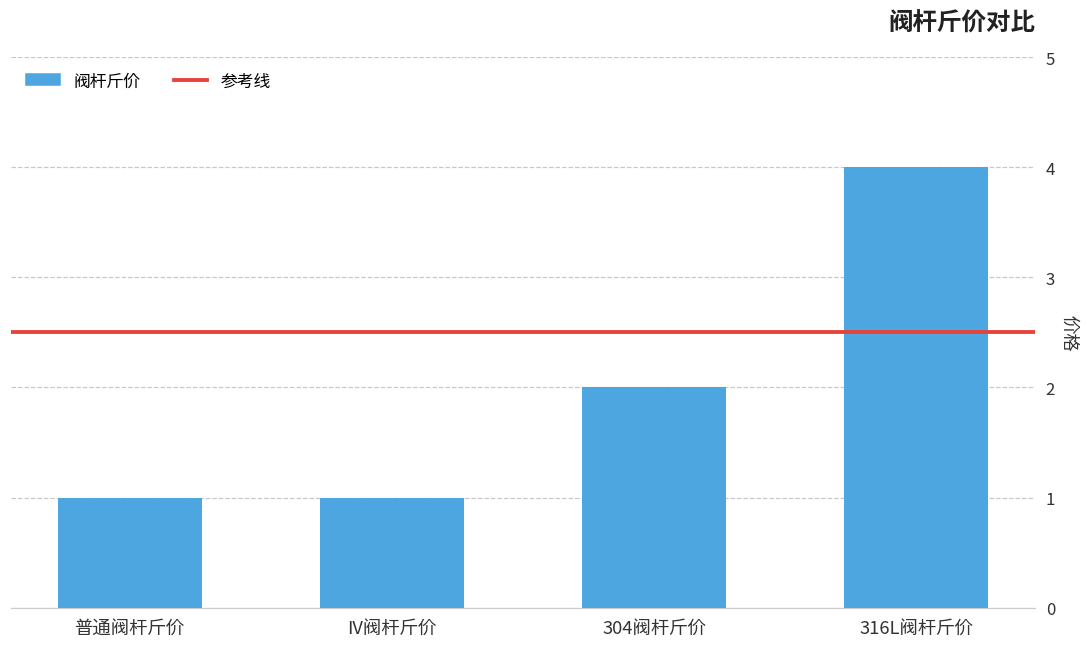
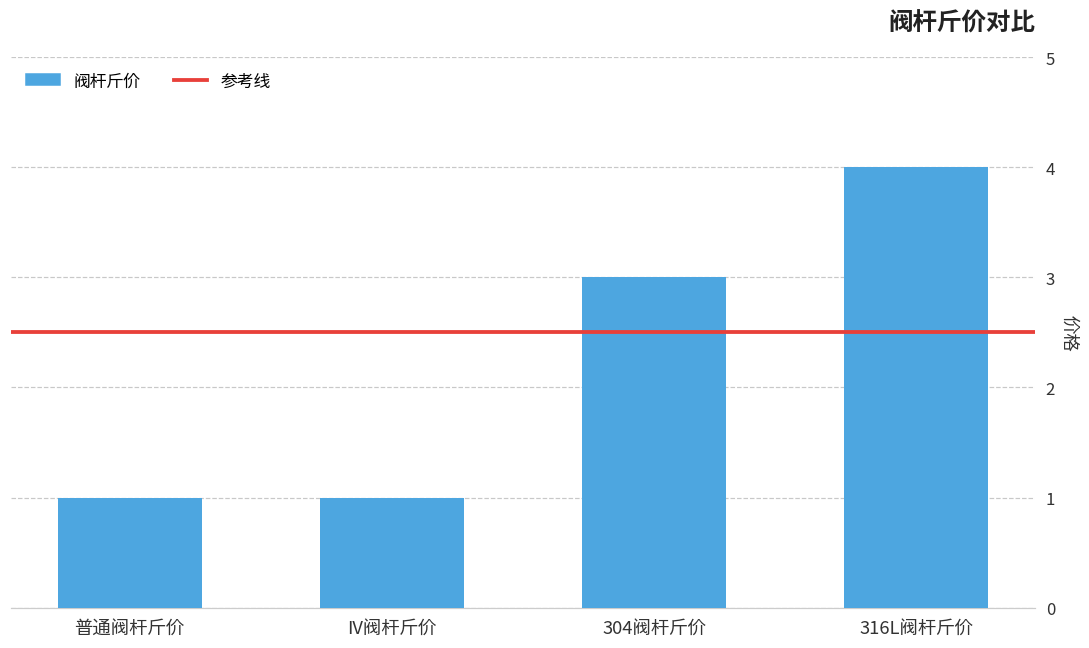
  {
    "普通阀杆斤价": 1,
    "IV阀杆斤价": 1,
-   "304阀杆斤价": 2,
+   "304阀杆斤价": 3,
    "316L阀杆斤价": 4
  }
